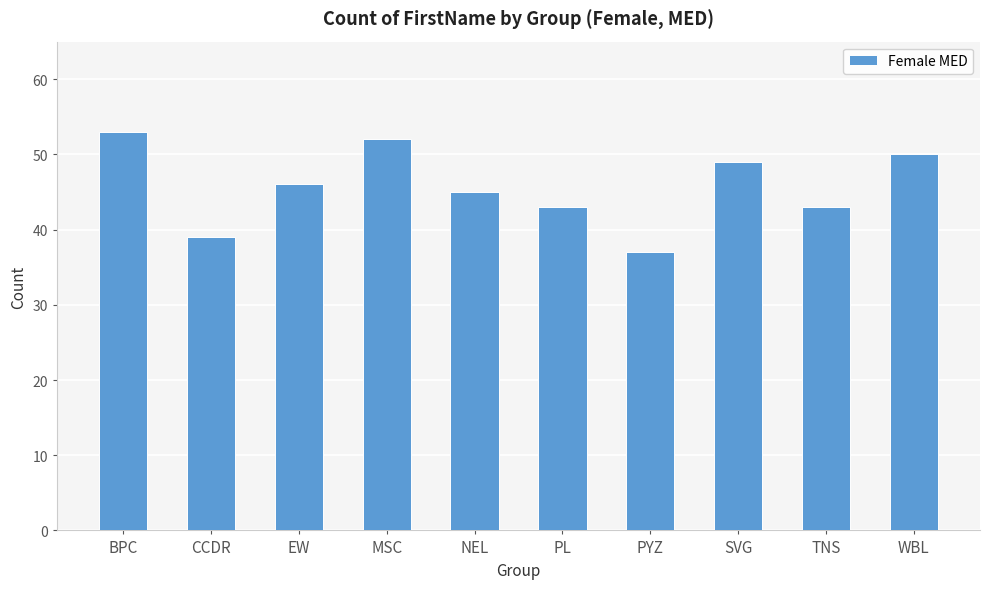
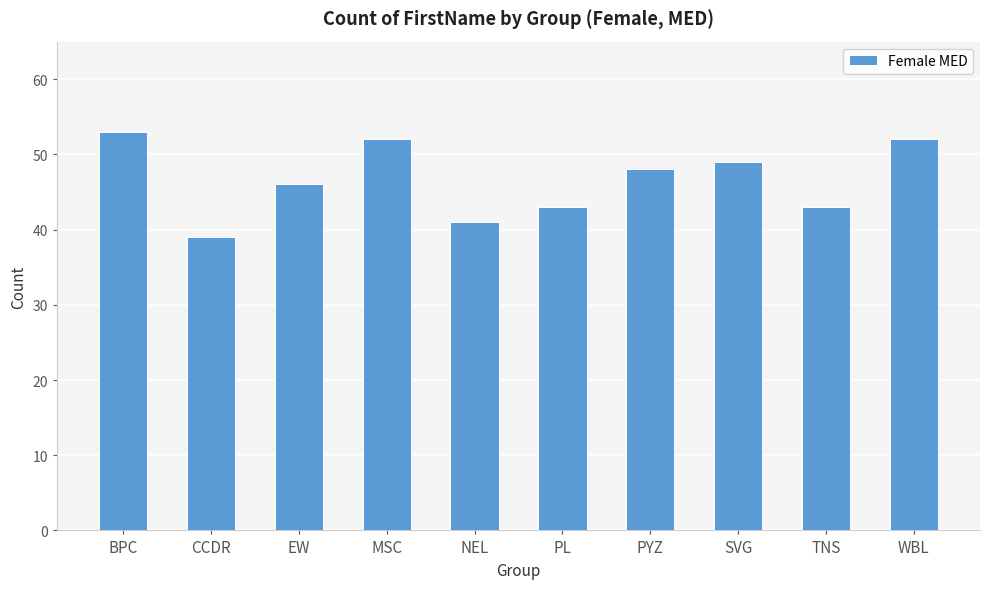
  {
    "BPC": 53,
    "CCDR": 39,
    "EW": 46,
    "MSC": 52,
-   "NEL": 45,
+   "NEL": 41,
    "PL": 43,
-   "PYZ": 37,
+   "PYZ": 48,
    "SVG": 49,
    "TNS": 43,
-   "WBL": 50
+   "WBL": 52
  }
